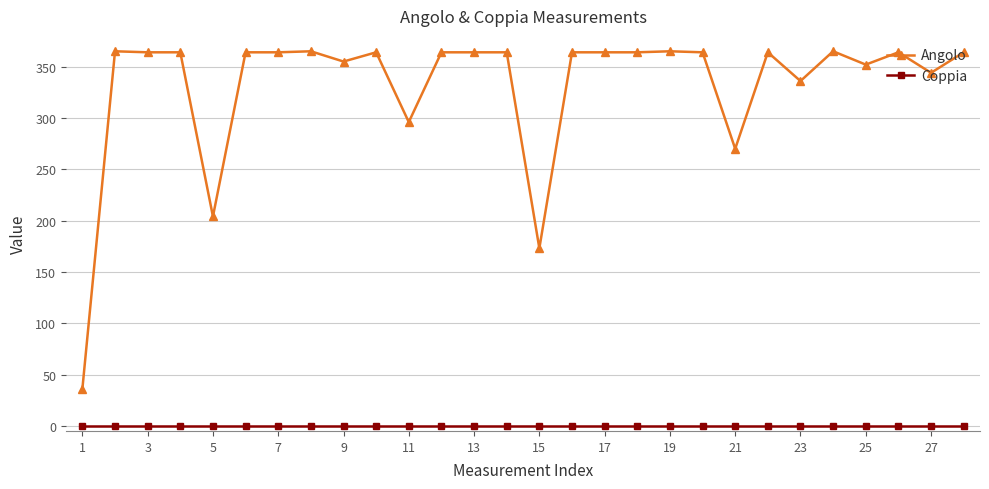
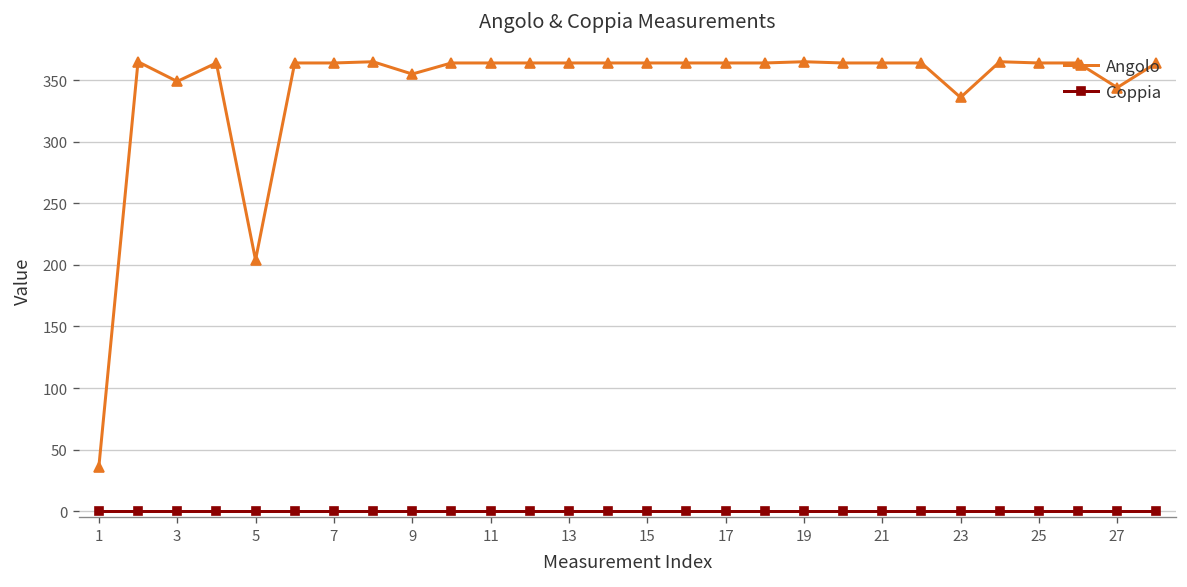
  {
    "Angolo": {
      "1": 36,
-     "3": 364,
+     "3": 349,
      "5": 204,
      "7": 364,
      "9": 355,
-     "11": 296,
+     "11": 364,
      "13": 364,
-     "15": 173,
+     "15": 364,
      "17": 364,
      "19": 365,
-     "21": 270,
+     "21": 364,
      "23": 336,
-     "25": 352,
+     "25": 364,
      "27": 344
    },
    "Coppia": {
      "1": 0,
      "3": 0,
      "5": 0,
      "7": 0,
      "9": 0,
      "11": 0,
      "13": 0,
      "15": 0,
      "17": 0,
      "19": 0,
      "21": 0,
      "23": 0,
      "25": 0,
      "27": 0
    }
  }
